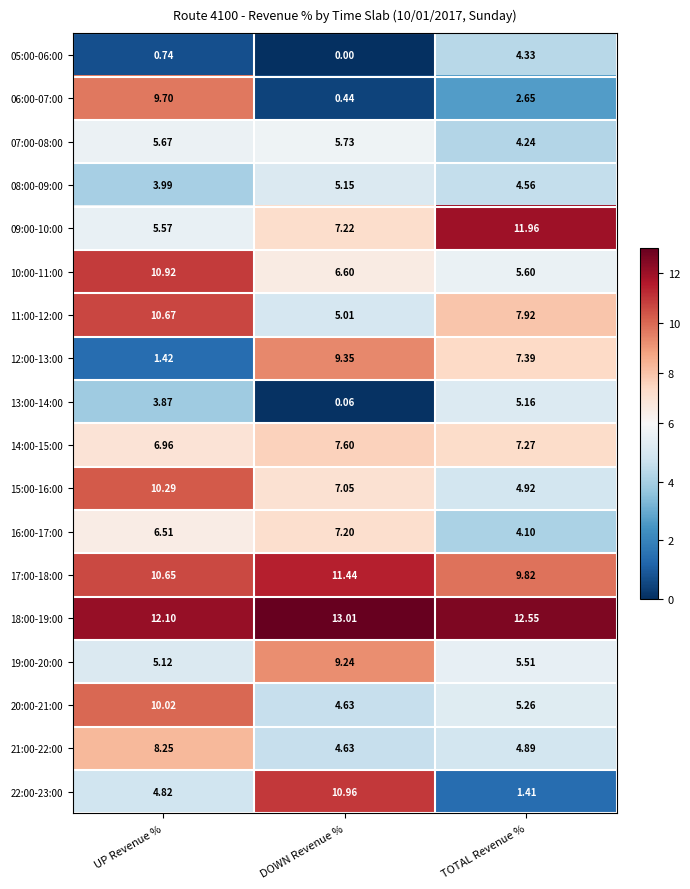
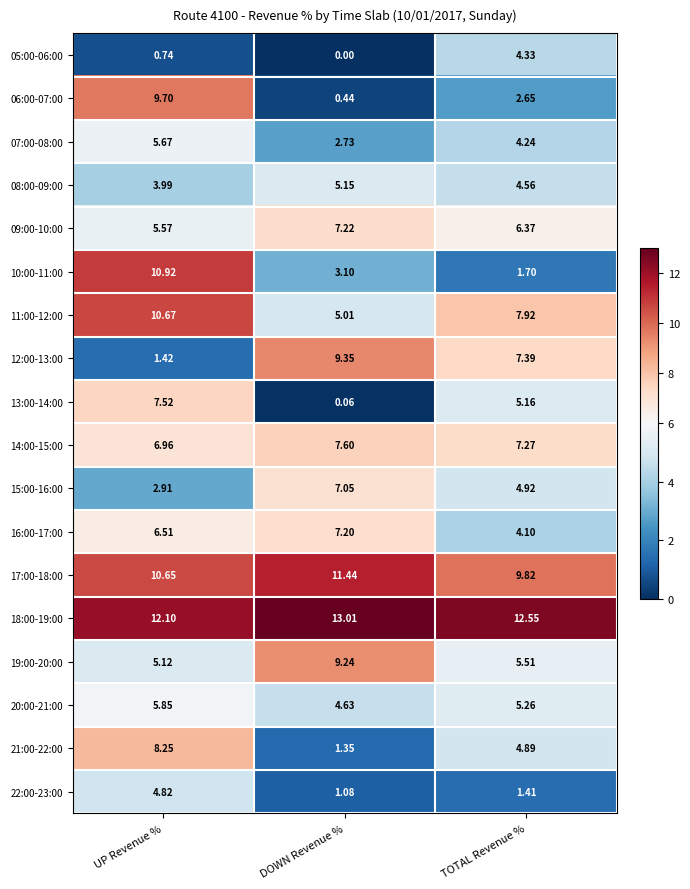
  {
    "05:00-06:00": {
      "UP Revenue %": 0.74,
      "DOWN Revenue %": 0.00,
      "TOTAL Revenue %": 4.33
    },
    "06:00-07:00": {
      "UP Revenue %": 9.70,
      "DOWN Revenue %": 0.44,
      "TOTAL Revenue %": 2.65
    },
    "07:00-08:00": {
      "UP Revenue %": 5.67,
-     "DOWN Revenue %": 5.73,
+     "DOWN Revenue %": 2.73,
      "TOTAL Revenue %": 4.24
    },
    "08:00-09:00": {
      "UP Revenue %": 3.99,
      "DOWN Revenue %": 5.15,
      "TOTAL Revenue %": 4.56
    },
    "09:00-10:00": {
      "UP Revenue %": 5.57,
      "DOWN Revenue %": 7.22,
-     "TOTAL Revenue %": 11.96
+     "TOTAL Revenue %": 6.37
    },
    "10:00-11:00": {
      "UP Revenue %": 10.92,
-     "DOWN Revenue %": 6.60,
-     "TOTAL Revenue %": 5.60
+     "DOWN Revenue %": 3.10,
+     "TOTAL Revenue %": 1.70
    },
    "11:00-12:00": {
      "UP Revenue %": 10.67,
      "DOWN Revenue %": 5.01,
      "TOTAL Revenue %": 7.92
    },
    "12:00-13:00": {
      "UP Revenue %": 1.42,
      "DOWN Revenue %": 9.35,
      "TOTAL Revenue %": 7.39
    },
    "13:00-14:00": {
-     "UP Revenue %": 3.87,
+     "UP Revenue %": 7.52,
      "DOWN Revenue %": 0.06,
      "TOTAL Revenue %": 5.16
    },
    "14:00-15:00": {
      "UP Revenue %": 6.96,
      "DOWN Revenue %": 7.60,
      "TOTAL Revenue %": 7.27
    },
    "15:00-16:00": {
-     "UP Revenue %": 10.29,
+     "UP Revenue %": 2.91,
      "DOWN Revenue %": 7.05,
      "TOTAL Revenue %": 4.92
    },
    "16:00-17:00": {
      "UP Revenue %": 6.51,
      "DOWN Revenue %": 7.20,
      "TOTAL Revenue %": 4.10
    },
    "17:00-18:00": {
      "UP Revenue %": 10.65,
      "DOWN Revenue %": 11.44,
      "TOTAL Revenue %": 9.82
    },
    "18:00-19:00": {
      "UP Revenue %": 12.10,
      "DOWN Revenue %": 13.01,
      "TOTAL Revenue %": 12.55
    },
    "19:00-20:00": {
      "UP Revenue %": 5.12,
      "DOWN Revenue %": 9.24,
      "TOTAL Revenue %": 5.51
    },
    "20:00-21:00": {
-     "UP Revenue %": 10.02,
+     "UP Revenue %": 5.85,
      "DOWN Revenue %": 4.63,
      "TOTAL Revenue %": 5.26
    },
    "21:00-22:00": {
      "UP Revenue %": 8.25,
-     "DOWN Revenue %": 4.63,
+     "DOWN Revenue %": 1.35,
      "TOTAL Revenue %": 4.89
    },
    "22:00-23:00": {
      "UP Revenue %": 4.82,
-     "DOWN Revenue %": 10.96,
+     "DOWN Revenue %": 1.08,
      "TOTAL Revenue %": 1.41
    }
  }
